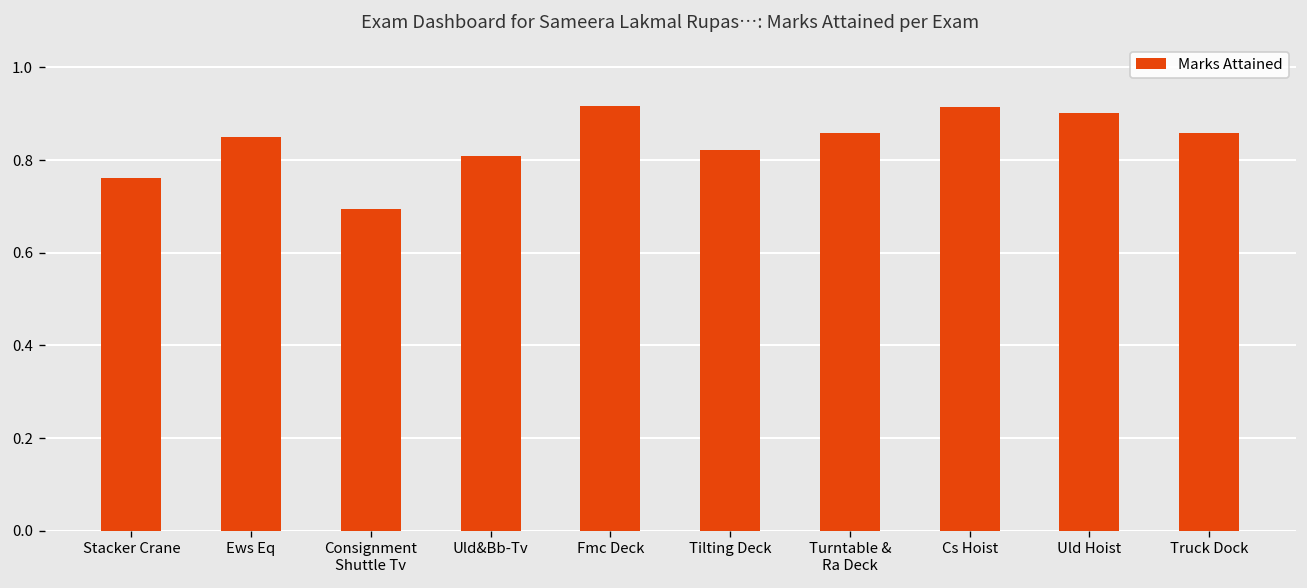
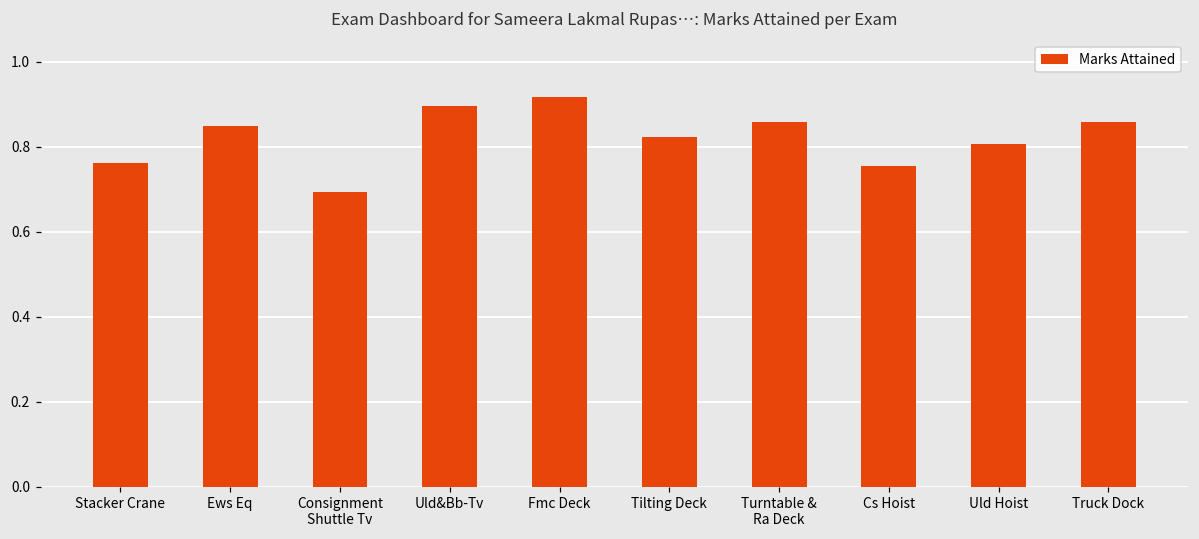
  {
    "Stacker Crane": 0.76,
    "Ews Eq": 0.85,
    "Consignment Shuttle Tv": 0.69,
-   "Uld&Bb-Tv": 0.81,
+   "Uld&Bb-Tv": 0.90,
    "Fmc Deck": 0.92,
    "Tilting Deck": 0.82,
    "Turntable & Ra Deck": 0.86,
-   "Cs Hoist": 0.91,
-   "Uld Hoist": 0.90,
+   "Cs Hoist": 0.76,
+   "Uld Hoist": 0.81,
    "Truck Dock": 0.86
  }
